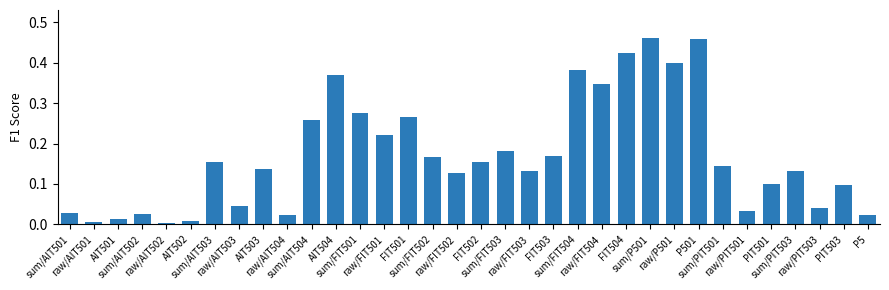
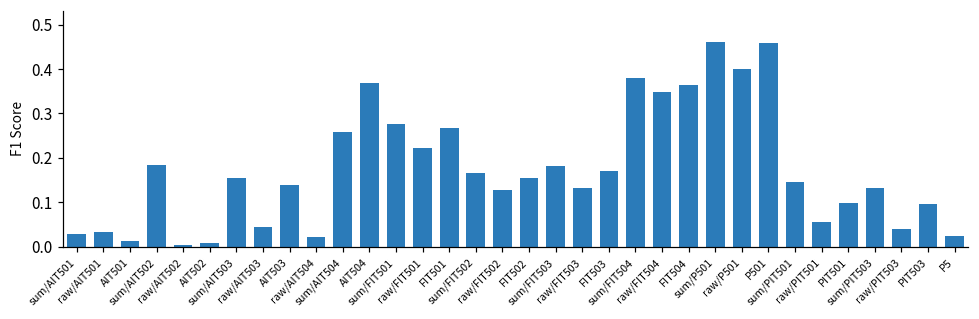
  {
    "sum/AIT501": 0.03,
-   "raw/AIT501": 0.01,
+   "raw/AIT501": 0.03,
    "AIT501": 0.01,
-   "sum/AIT502": 0.02,
+   "sum/AIT502": 0.18,
    "AIT502": 0.01,
    "sum/AIT503": 0.15,
    "raw/AIT503": 0.04,
    "AIT503": 0.14,
    "raw/AIT504": 0.02,
    "sum/AIT504": 0.26,
    "AIT504": 0.37,
    "sum/FIT501": 0.28,
    "raw/FIT501": 0.22,
    "FIT501": 0.27,
    "sum/FIT502": 0.17,
    "raw/FIT502": 0.13,
    "FIT502": 0.15,
    "sum/FIT503": 0.18,
    "raw/FIT503": 0.13,
    "FIT503": 0.17,
    "sum/FIT504": 0.38,
    "raw/FIT504": 0.35,
-   "FIT504": 0.43,
+   "FIT504": 0.36,
    "sum/P501": 0.46,
    "raw/P501": 0.40,
    "P501": 0.46,
    "sum/PIT501": 0.15,
-   "raw/PIT501": 0.03,
+   "raw/PIT501": 0.06,
    "PIT501": 0.10,
    "sum/PIT503": 0.13,
    "raw/PIT503": 0.04,
    "PIT503": 0.10,
    "P5": 0.02
  }
